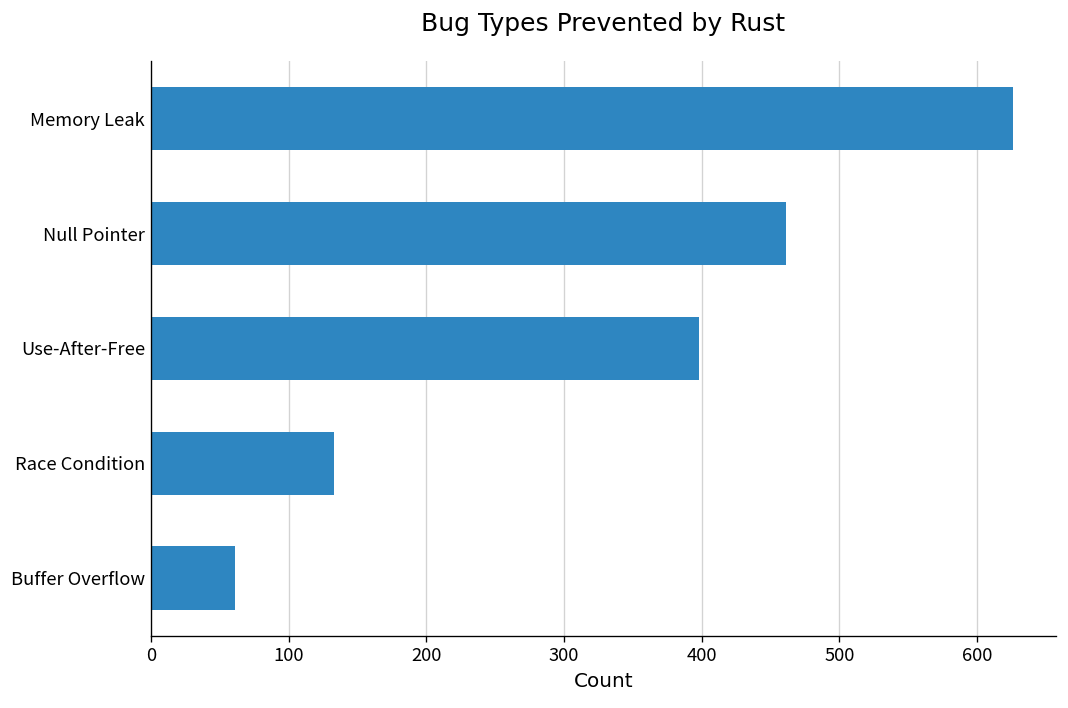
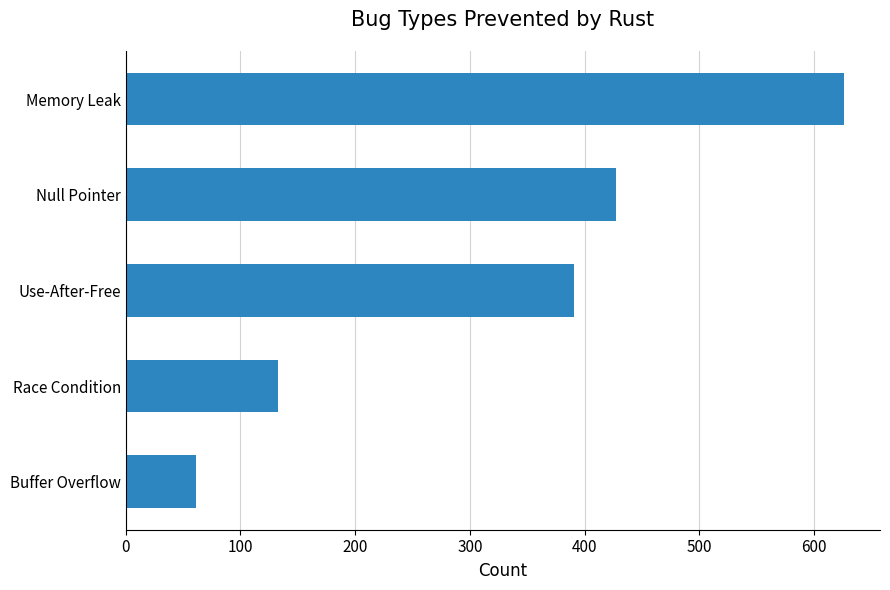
  {
    "Memory Leak": 626,
-   "Null Pointer": 461,
-   "Use-After-Free": 398,
+   "Null Pointer": 427,
+   "Use-After-Free": 391,
    "Race Condition": 133,
    "Buffer Overflow": 61
  }
